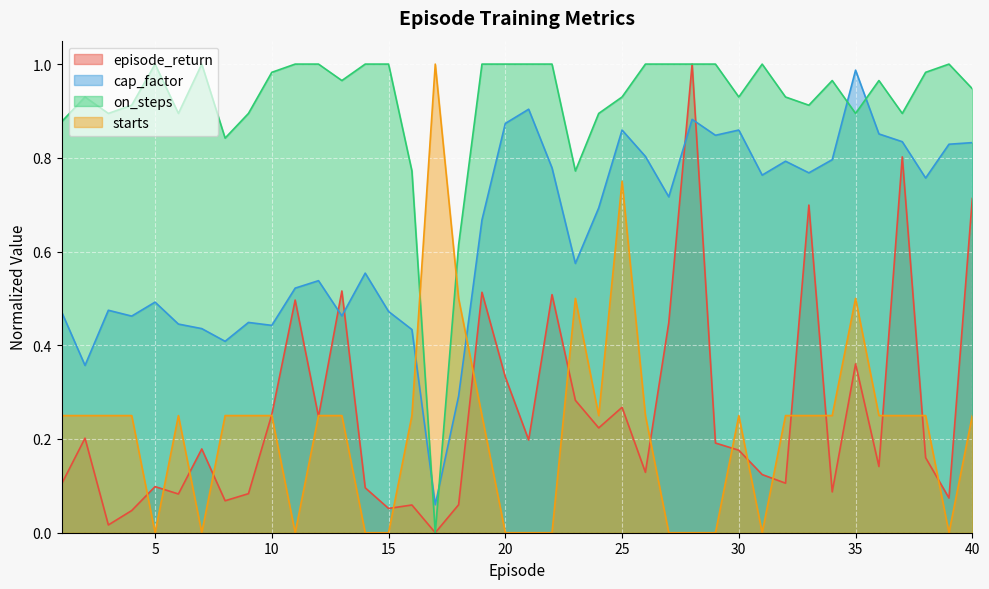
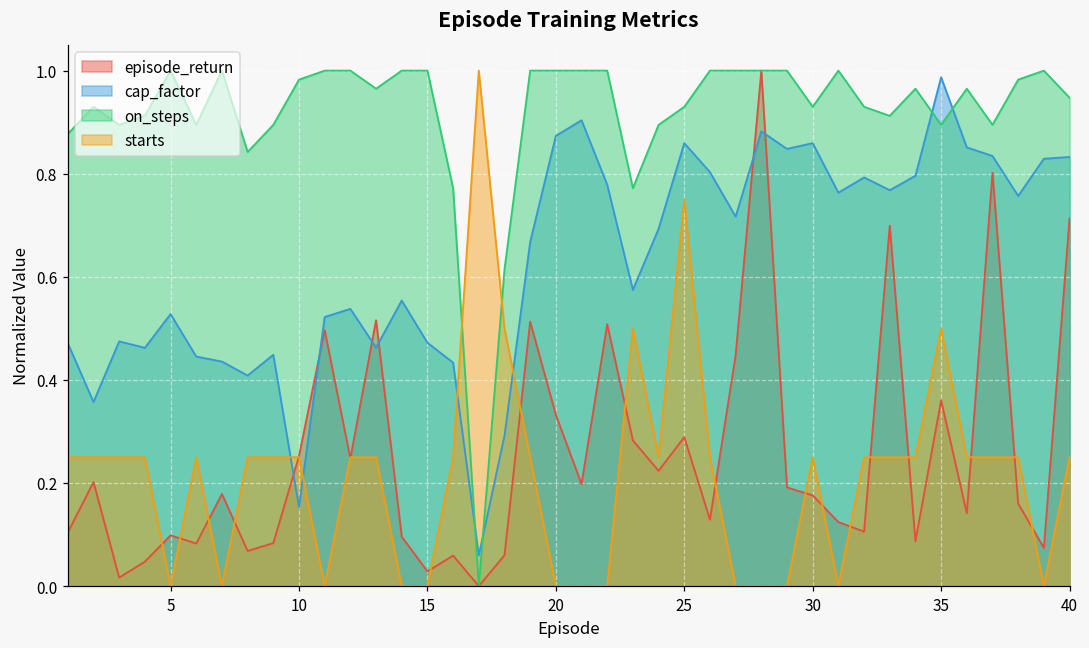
  {
    "episode_return": {
      "5": 0.10,
-     "15": 0.05,
+     "15": 0.03,
      "20": 0.33,
-     "25": 0.27,
+     "25": 0.29,
      "30": 0.18,
      "35": 0.36,
      "40": 0.71
    },
    "cap_factor": {
-     "5": 0.49,
-     "10": 0.44,
+     "5": 0.53,
+     "10": 0.15,
      "15": 0.47,
      "20": 0.87,
      "25": 0.86,
      "30": 0.86,
      "35": 0.99,
      "40": 0.83
    },
    "on_steps": {
      "10": 0.98,
      "15": 1.00,
      "20": 1.00,
      "25": 0.93,
      "30": 0.93,
      "35": 0.89,
      "40": 0.95
    },
    "starts": {
      "5": 0.00,
      "15": 0.00,
      "20": 0.00,
      "25": 0.75,
      "30": 0.25,
      "35": 0.50,
      "40": 0.25
    }
  }
